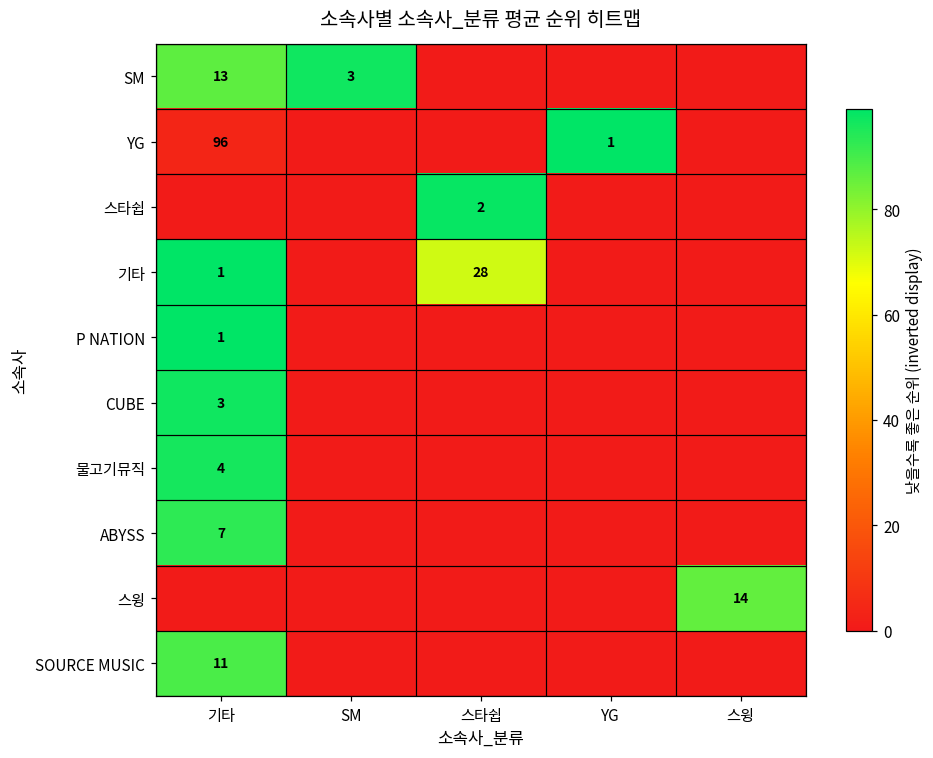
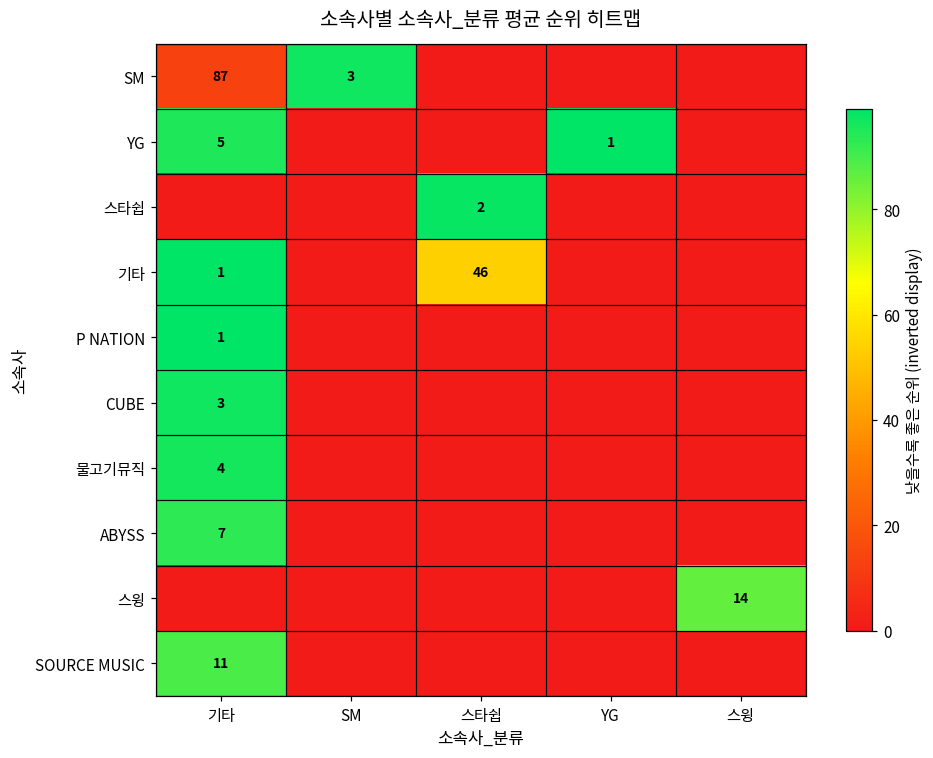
  {
    "SM": {
-     "기타": 13,
+     "기타": 87,
      "SM": 3
    },
    "YG": {
-     "기타": 96,
+     "기타": 5,
      "YG": 1
    },
    "스타쉽": {
      "스타쉽": 2
    },
    "기타": {
      "기타": 1,
-     "스타쉽": 28
+     "스타쉽": 46
    },
    "P NATION": {
      "기타": 1
    },
    "CUBE": {
      "기타": 3
    },
    "물고기뮤직": {
      "기타": 4
    },
    "ABYSS": {
      "기타": 7
    },
    "스윙": {
      "스윙": 14
    },
    "SOURCE MUSIC": {
      "기타": 11
    }
  }
